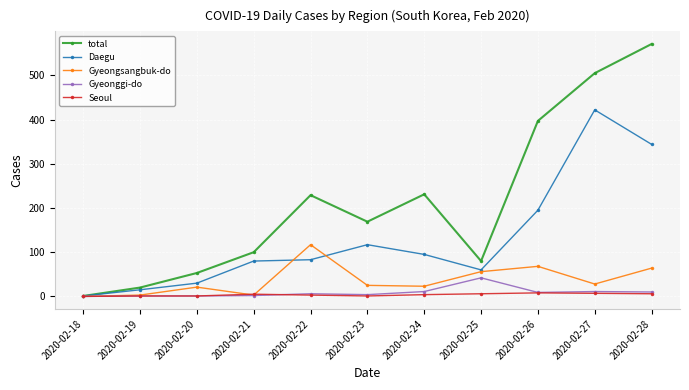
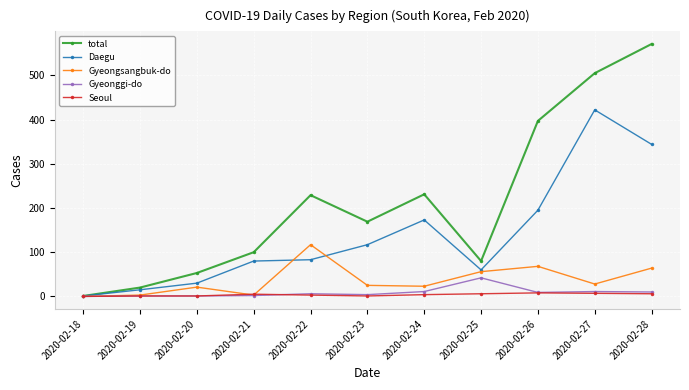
  {
    "total": {
      "2020-02-20": 50,
      "2020-02-21": 100,
      "2020-02-22": 230,
      "2020-02-23": 170,
      "2020-02-24": 230,
      "2020-02-25": 80,
      "2020-02-26": 400,
      "2020-02-27": 510,
      "2020-02-28": 570
    },
    "Daegu": {
      "2020-02-20": 30,
      "2020-02-21": 80,
      "2020-02-22": 80,
      "2020-02-23": 120,
-     "2020-02-24": 100,
+     "2020-02-24": 170,
      "2020-02-26": 200,
      "2020-02-27": 420,
      "2020-02-28": 340
    },
    "Gyeongsangbuk-do": {
      "2020-02-20": 20,
      "2020-02-22": 120,
      "2020-02-23": 30,
      "2020-02-24": 20,
      "2020-02-26": 70,
      "2020-02-27": 30,
      "2020-02-28": 60
    },
    "Gyeonggi-do": {
      "2020-02-24": 10,
      "2020-02-25": 40
    },
    "Seoul": {
      "2020-02-24": 0,
      "2020-02-25": 10
    }
  }
